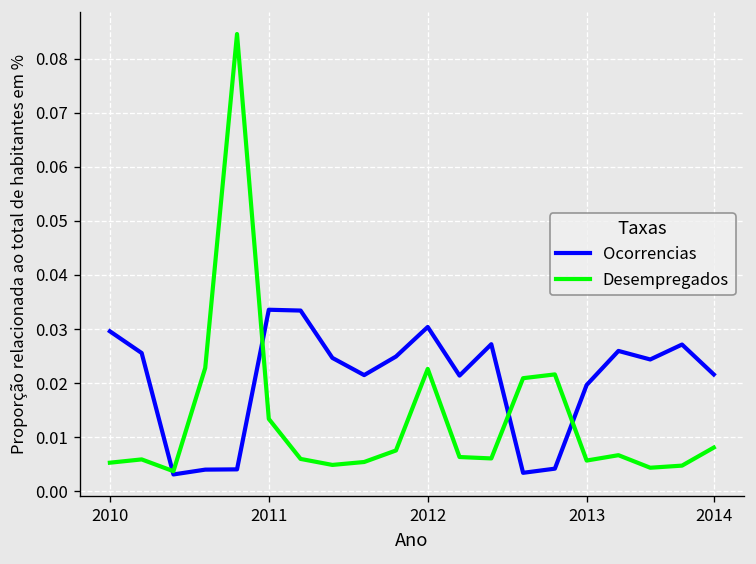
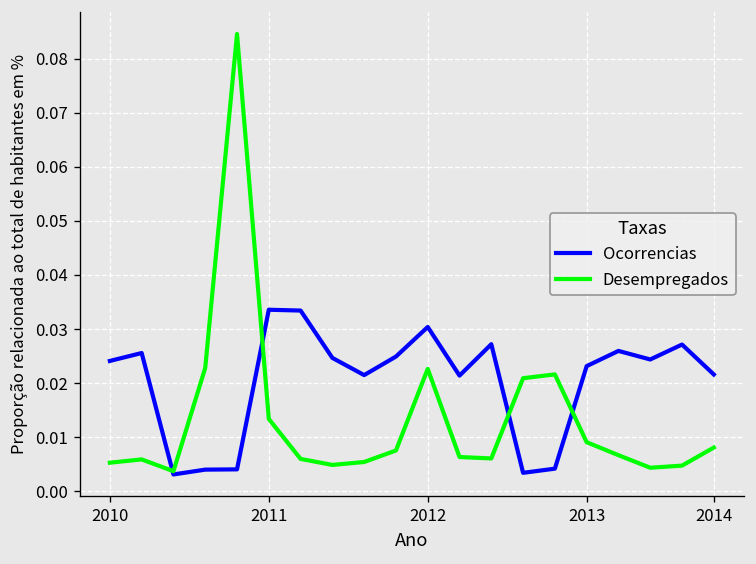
  {
    "Ocorrencias": {
-     "2010": 0.030,
+     "2010": 0.024,
      "2011": 0.034,
      "2012": 0.030,
-     "2013": 0.020,
+     "2013": 0.023,
      "2014": 0.022
    },
    "Desempregados": {
      "2010": 0.005,
      "2011": 0.013,
      "2012": 0.023,
-     "2013": 0.006,
+     "2013": 0.009,
      "2014": 0.008
    }
  }
